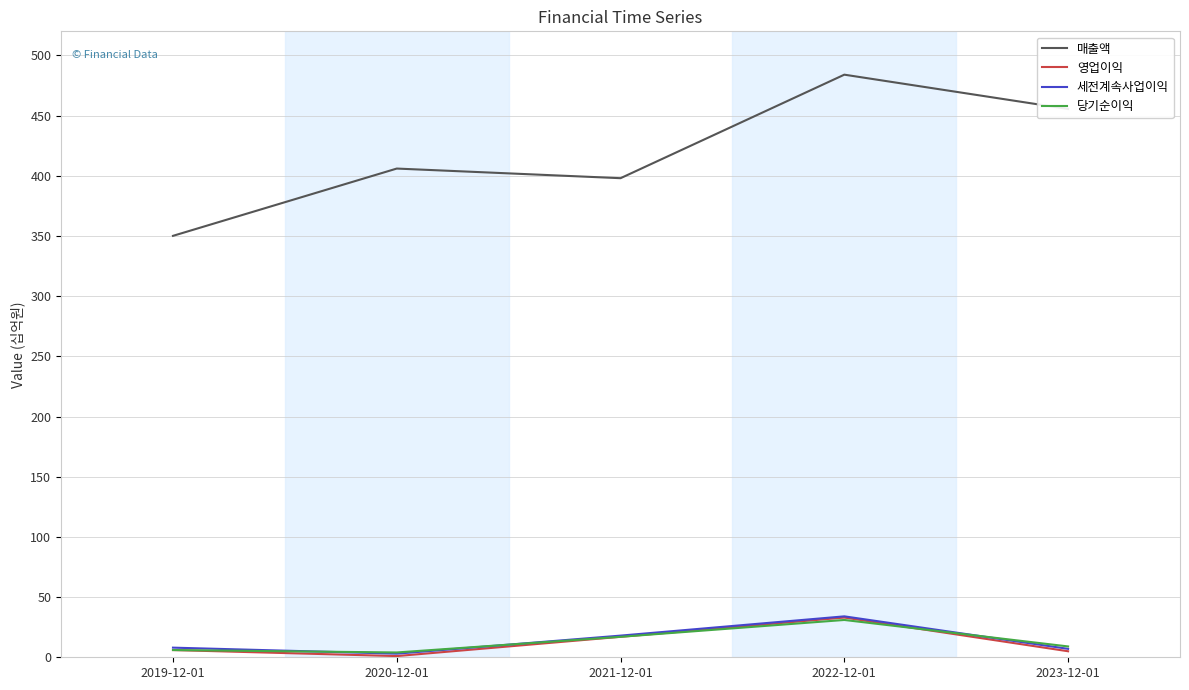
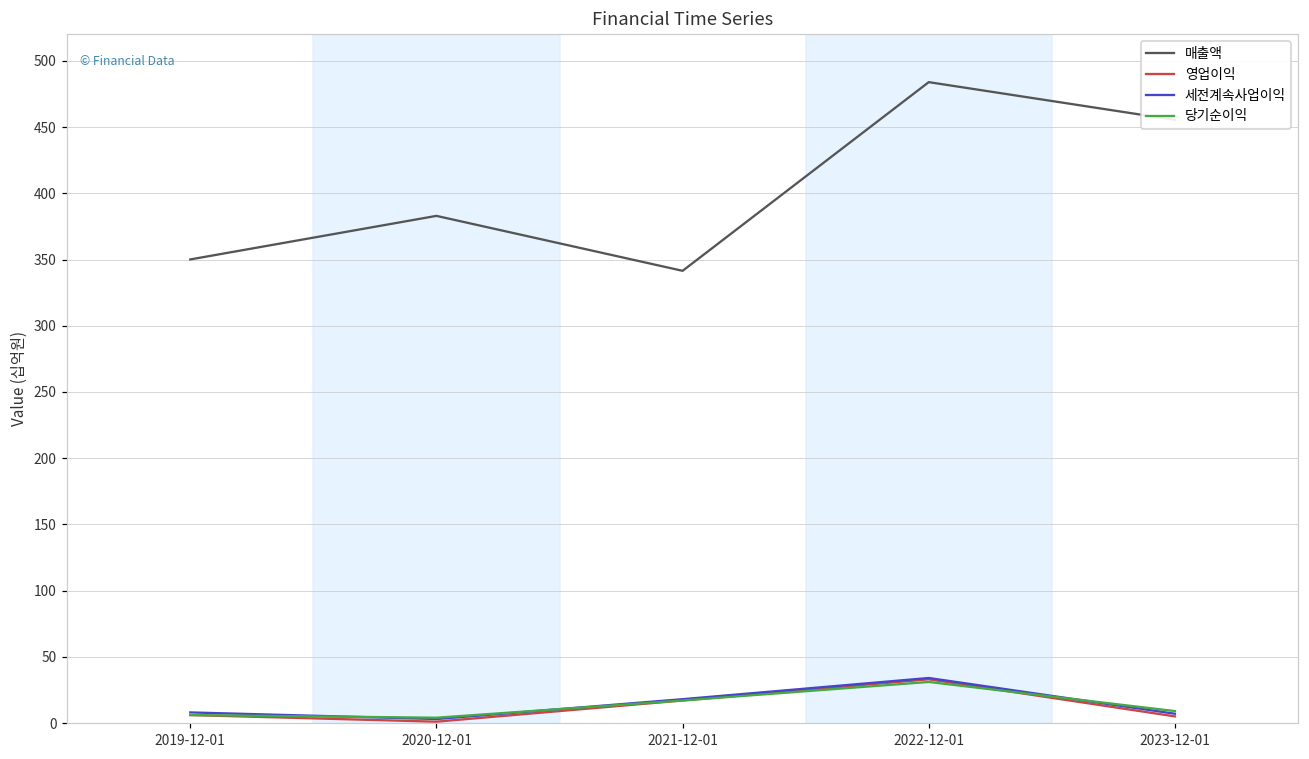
  {
    "매출액": {
      "2019-12-01": 350,
-     "2020-12-01": 406,
-     "2021-12-01": 398,
+     "2020-12-01": 383,
+     "2021-12-01": 342,
      "2022-12-01": 484
    }
  }
